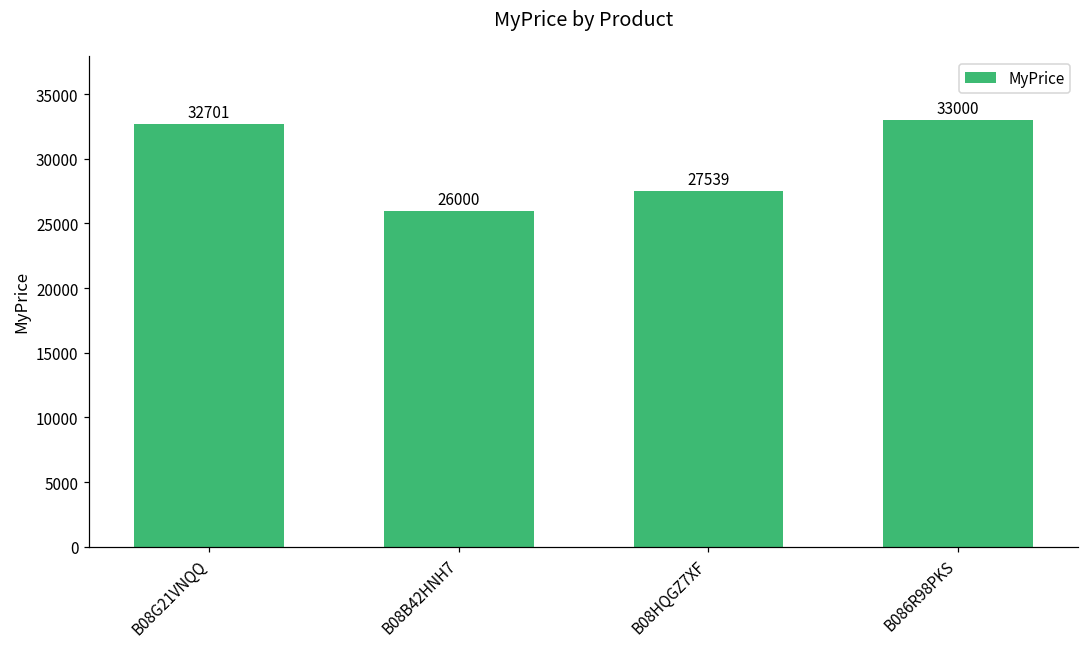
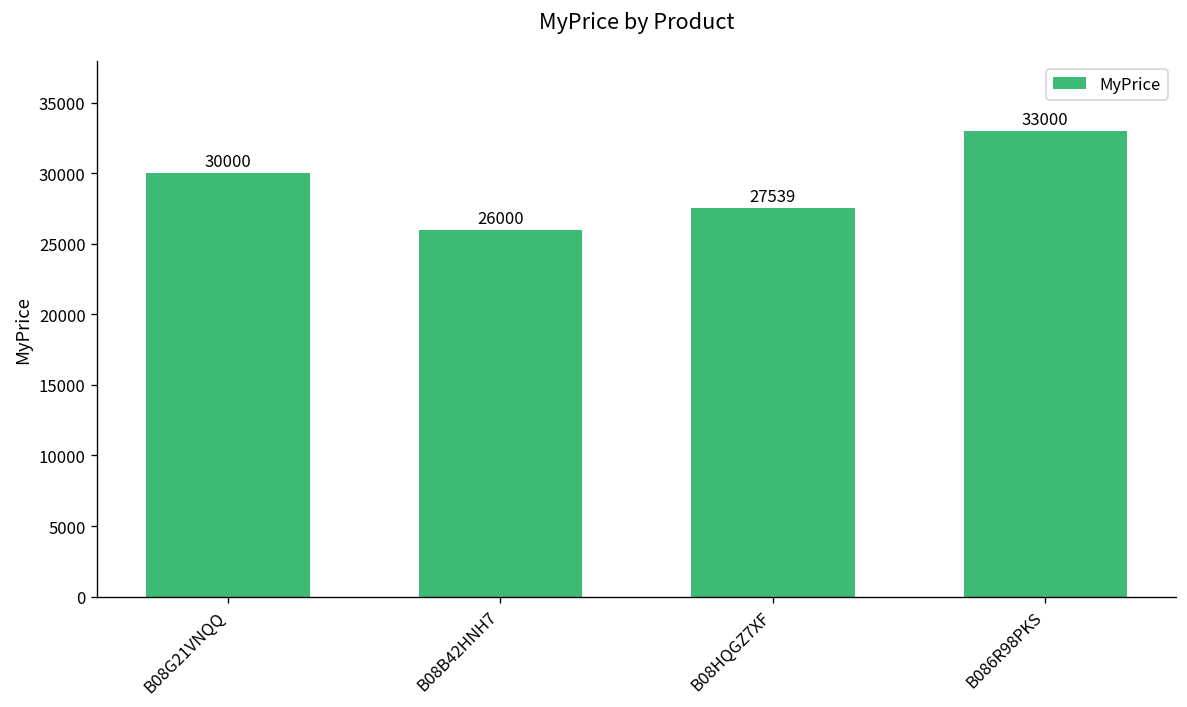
  {
-   "B08G21VNQQ": 32701,
+   "B08G21VNQQ": 30000,
    "B08B42HNH7": 26000,
    "B08HQGZ7XF": 27539,
    "B086R98PKS": 33000
  }
